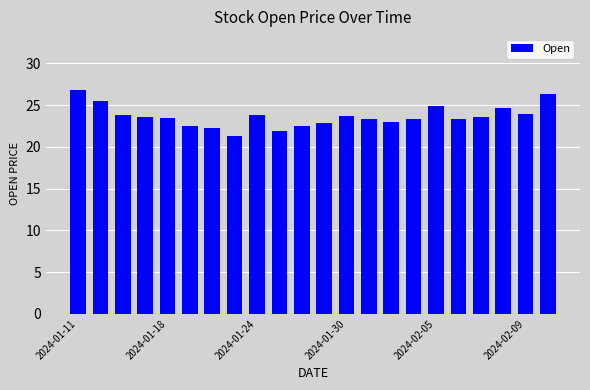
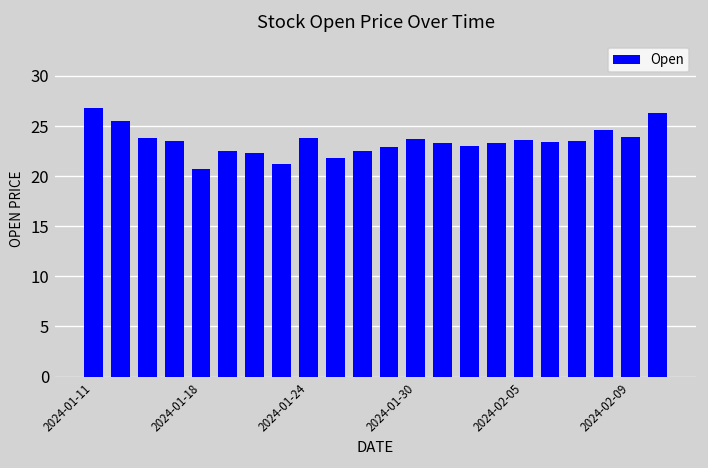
  {
    "2024-01-11": 27,
-   "2024-01-18": 23,
+   "2024-01-18": 21,
    "2024-01-24": 24,
    "2024-01-30": 24,
-   "2024-02-05": 25,
+   "2024-02-05": 24,
    "2024-02-09": 24
  }
